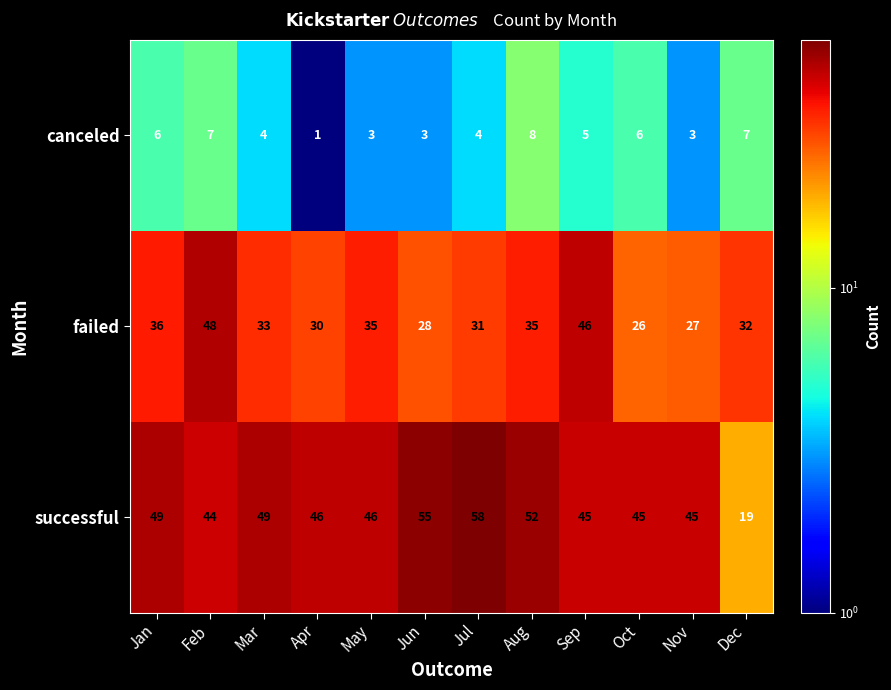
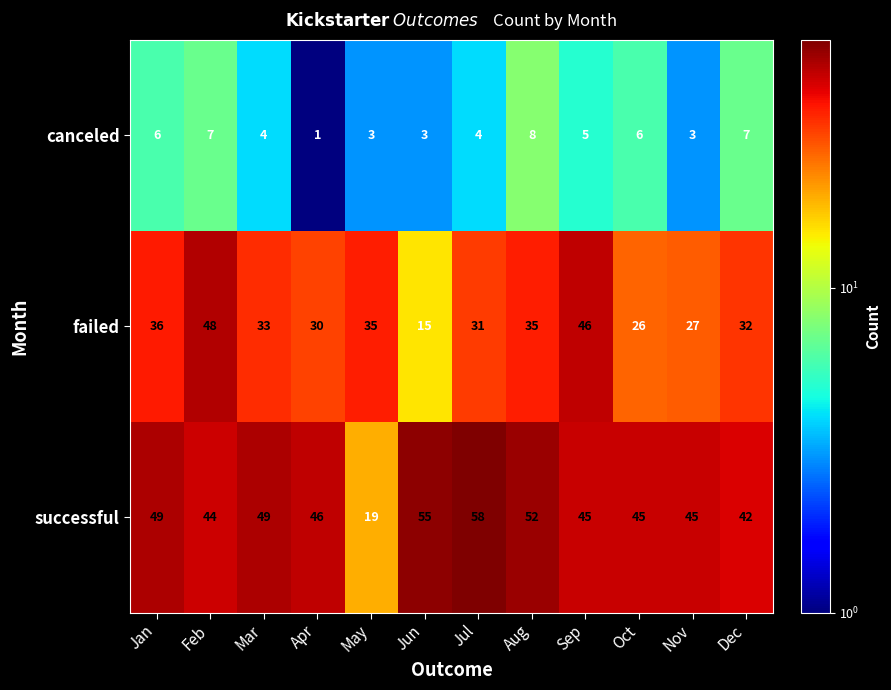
  {
    "canceled": {
      "Jan": 6,
      "Feb": 7,
      "Mar": 4,
      "Apr": 1,
      "May": 3,
      "Jun": 3,
      "Jul": 4,
      "Aug": 8,
      "Sep": 5,
      "Oct": 6,
      "Nov": 3,
      "Dec": 7
    },
    "failed": {
      "Jan": 36,
      "Feb": 48,
      "Mar": 33,
      "Apr": 30,
      "May": 35,
-     "Jun": 28,
+     "Jun": 15,
      "Jul": 31,
      "Aug": 35,
      "Sep": 46,
      "Oct": 26,
      "Nov": 27,
      "Dec": 32
    },
    "successful": {
      "Jan": 49,
      "Feb": 44,
      "Mar": 49,
      "Apr": 46,
-     "May": 46,
+     "May": 19,
      "Jun": 55,
      "Jul": 58,
      "Aug": 52,
      "Sep": 45,
      "Oct": 45,
      "Nov": 45,
-     "Dec": 19
+     "Dec": 42
    }
  }
